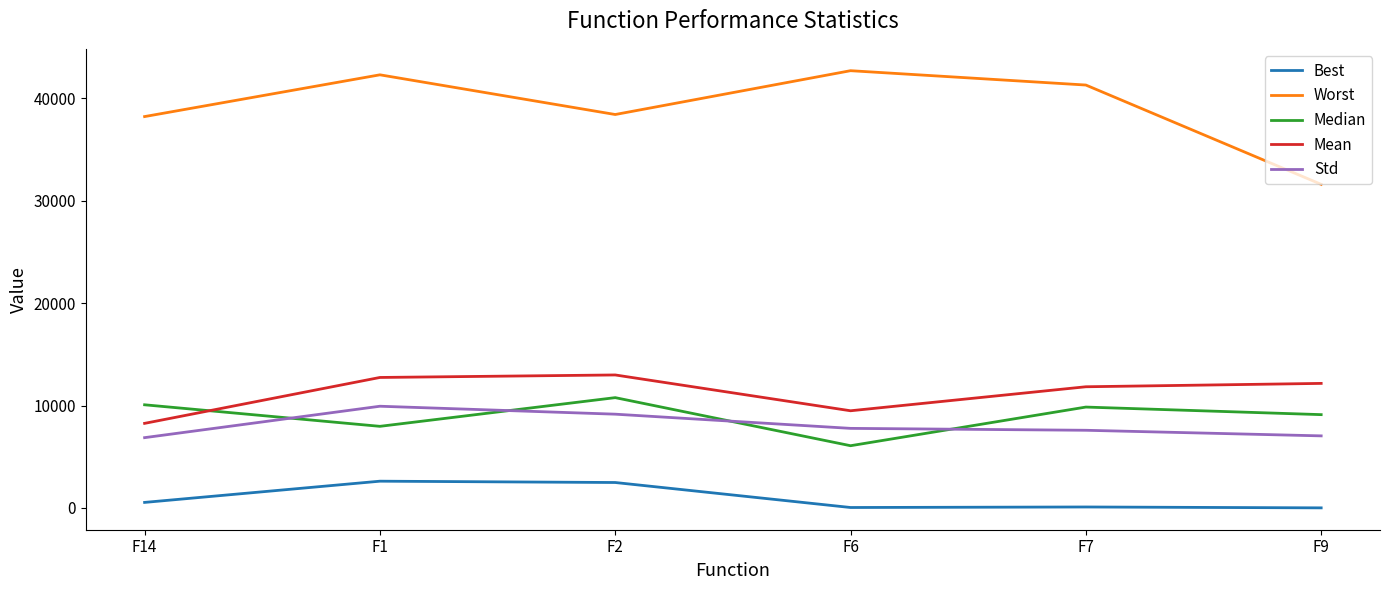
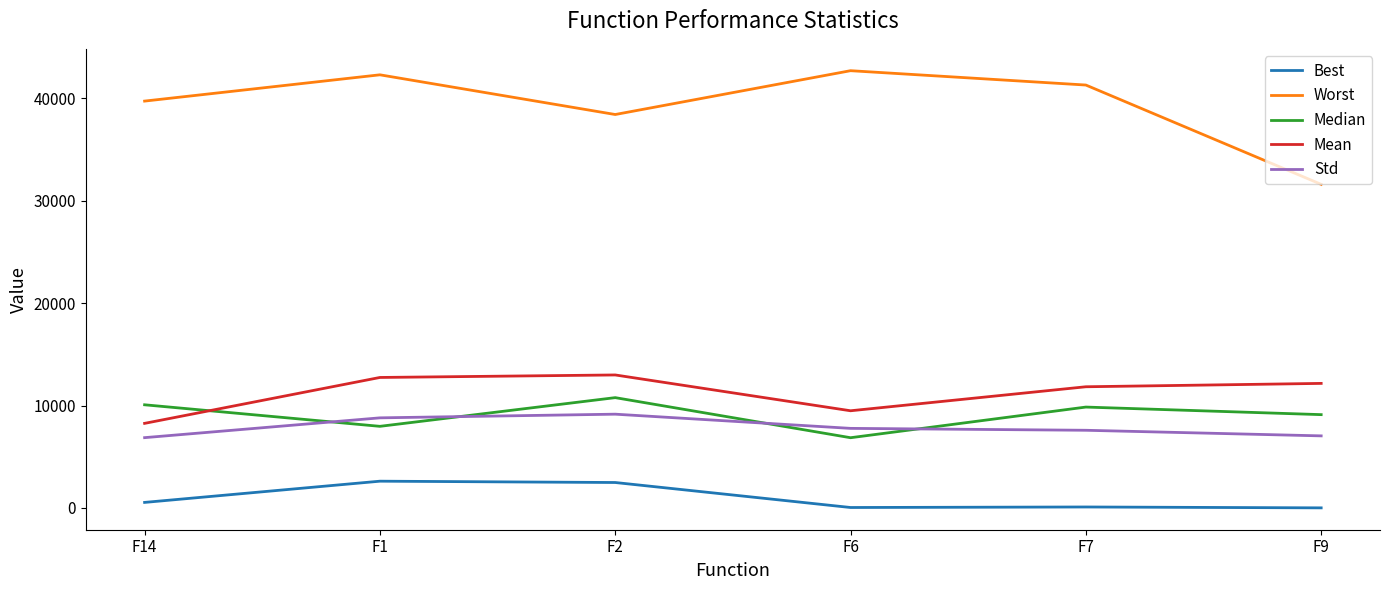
  {
    "Best": {
      "F14": 500,
      "F1": 2600,
      "F2": 2500,
      "F6": 0,
      "F7": 100,
      "F9": 0
    },
    "Worst": {
-     "F14": 38200,
+     "F14": 39700,
      "F1": 42300,
      "F2": 38400,
      "F6": 42700,
      "F7": 41300
    },
    "Median": {
      "F14": 10100,
      "F1": 8000,
      "F2": 10800,
-     "F6": 6100,
+     "F6": 6900,
      "F7": 9800,
      "F9": 9100
    },
    "Mean": {
      "F14": 8300,
      "F1": 12700,
      "F2": 13000,
      "F6": 9500,
      "F7": 11800,
      "F9": 12200
    },
    "Std": {
      "F14": 6900,
-     "F1": 9900,
+     "F1": 8800,
      "F2": 9200,
      "F6": 7800,
      "F7": 7600,
      "F9": 7000
    }
  }
